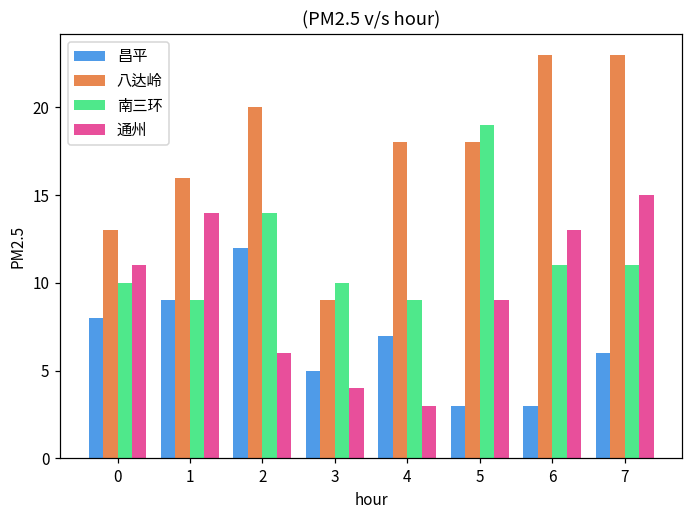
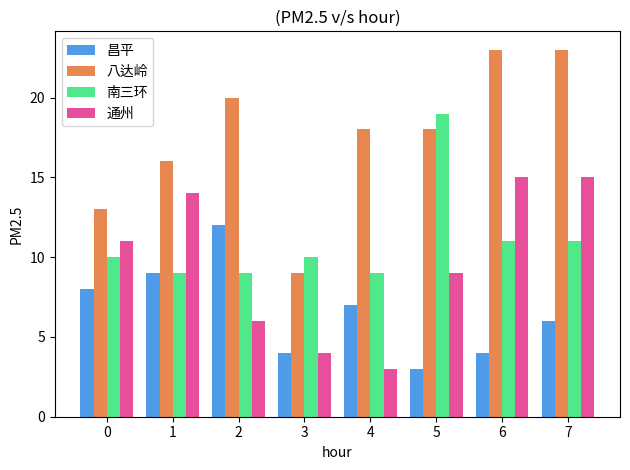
  {
    "昌平": {
      "0": 8,
      "1": 9,
      "2": 12,
-     "3": 5,
+     "3": 4,
      "4": 7,
      "5": 3,
-     "6": 3,
+     "6": 4,
      "7": 6
    },
    "八达岭": {
      "0": 13,
      "1": 16,
      "2": 20,
      "3": 9,
      "4": 18,
      "5": 18,
      "6": 23,
      "7": 23
    },
    "南三环": {
      "0": 10,
      "1": 9,
-     "2": 14,
+     "2": 9,
      "3": 10,
      "4": 9,
      "5": 19,
      "6": 11,
      "7": 11
    },
    "通州": {
      "0": 11,
      "1": 14,
      "2": 6,
      "3": 4,
      "4": 3,
      "5": 9,
-     "6": 13,
+     "6": 15,
      "7": 15
    }
  }
